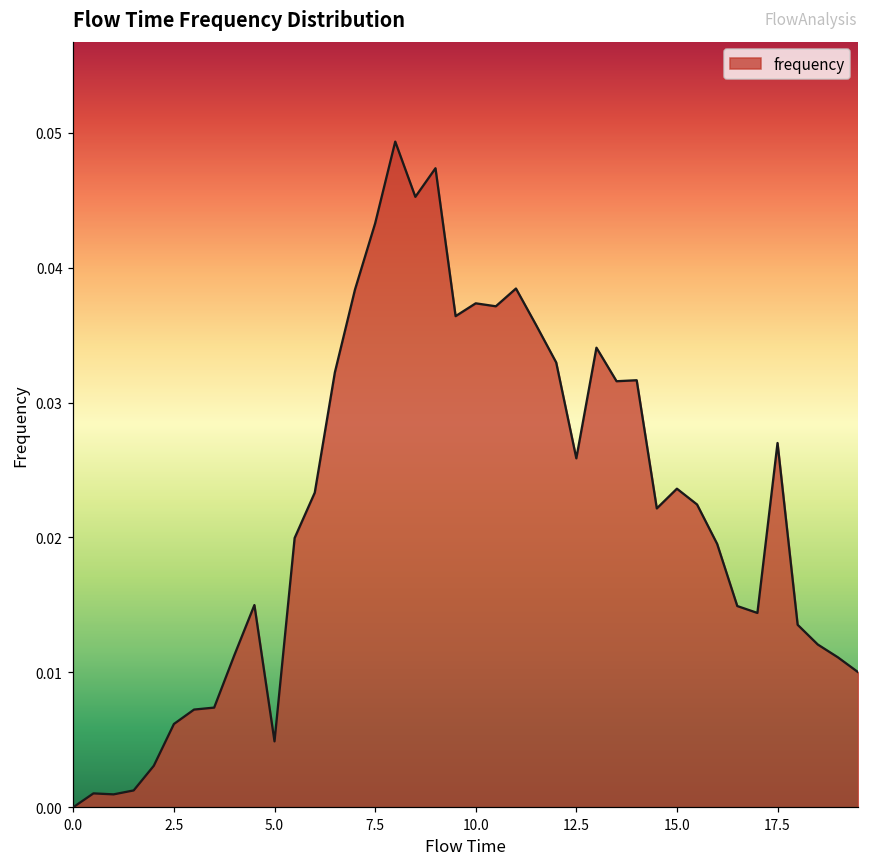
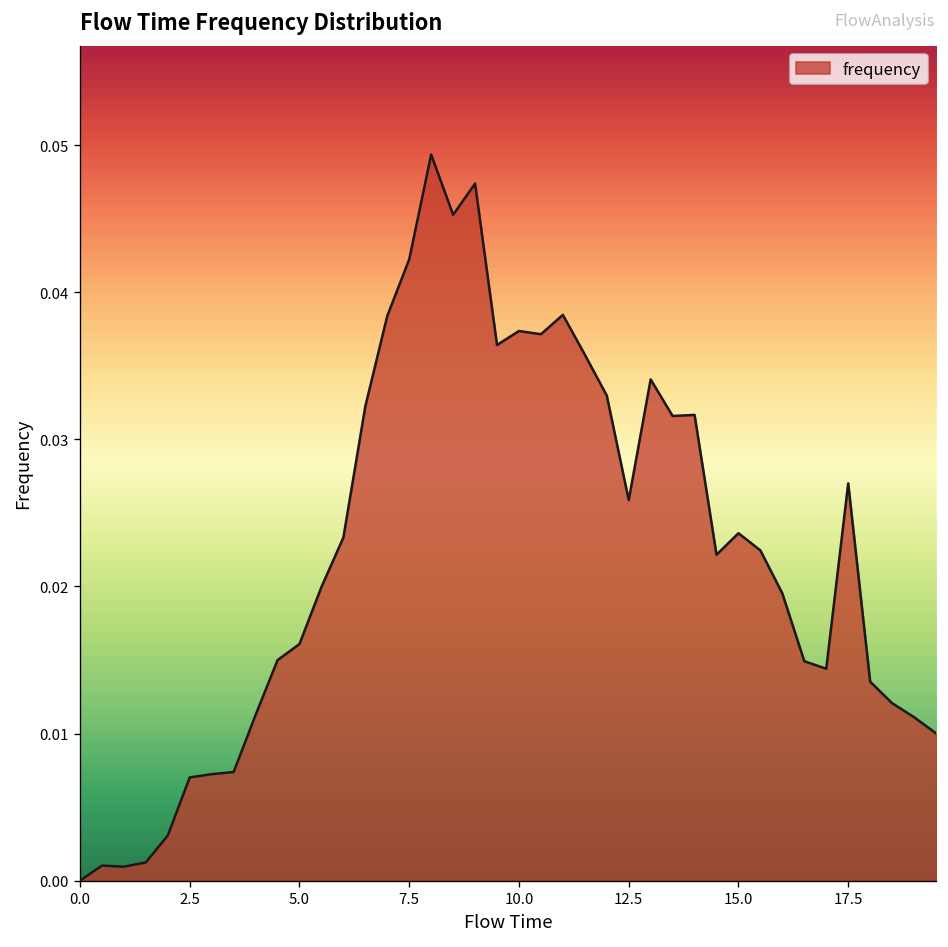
  {
    "0.0": 0.0000,
-   "2.5": 0.0062,
-   "5.0": 0.0049,
-   "7.5": 0.0433,
+   "2.5": 0.0070,
+   "5.0": 0.0161,
+   "7.5": 0.0422,
    "10.0": 0.0374,
    "12.5": 0.0259,
    "15.0": 0.0236,
    "17.5": 0.0270
  }
